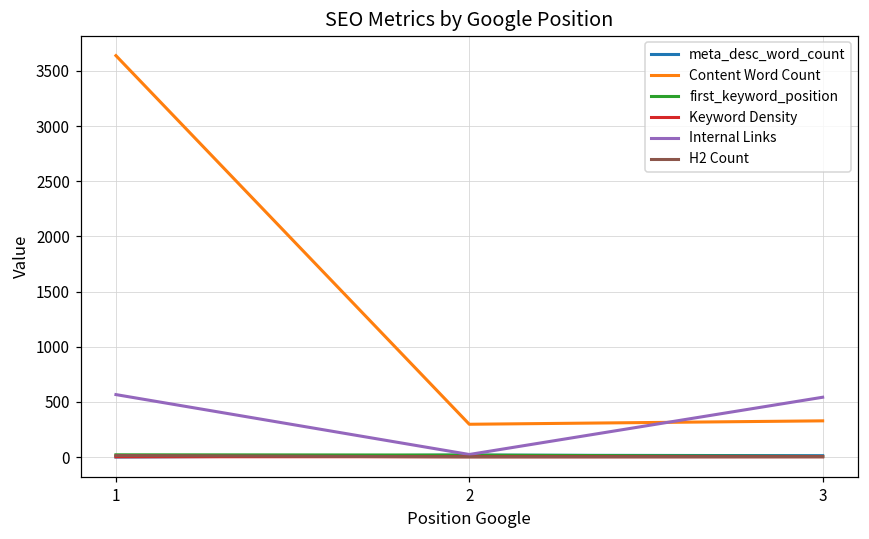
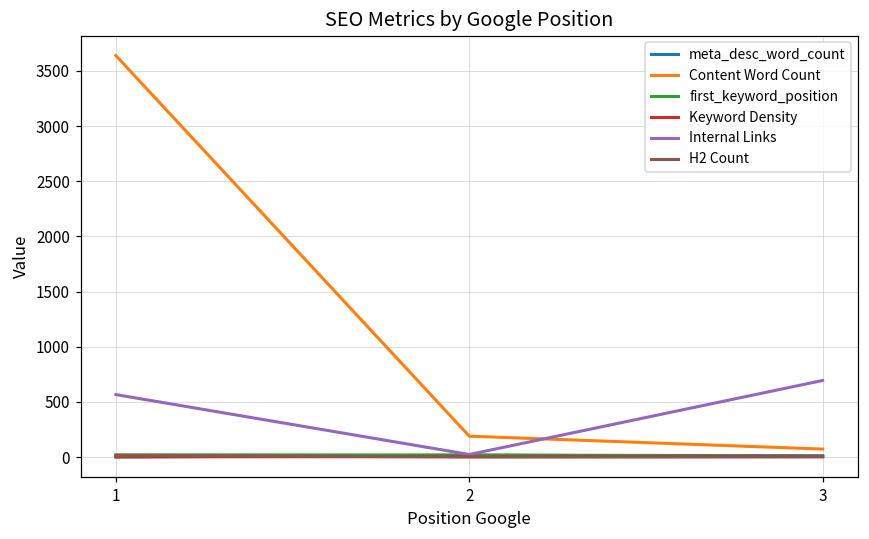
  {
    "Content Word Count": {
      "1": 3640,
-     "2": 300,
-     "3": 330
+     "2": 190,
+     "3": 70
    },
    "Internal Links": {
      "1": 570,
-     "3": 540
+     "3": 690
    }
  }
